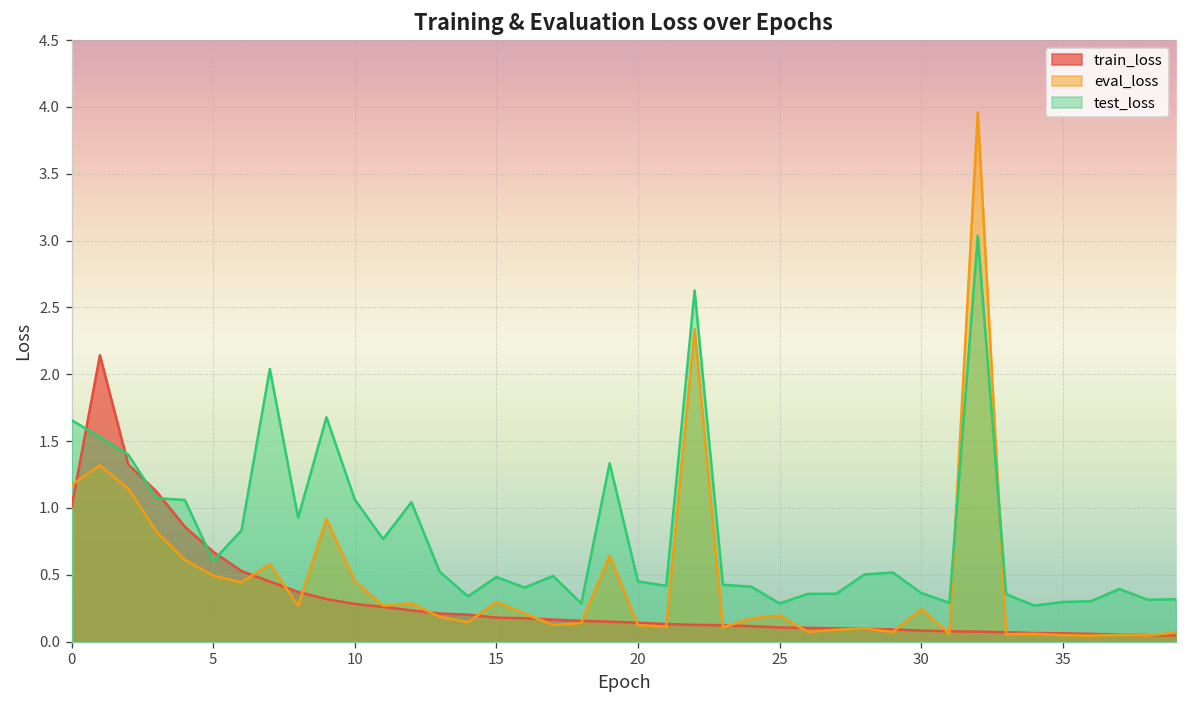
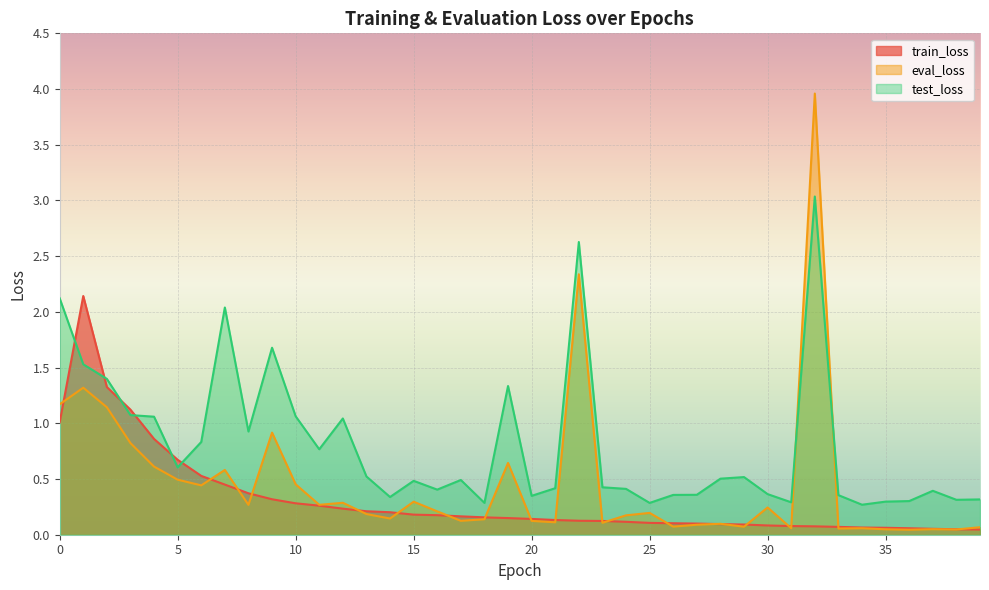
  {
    "train_loss": {
      "0": 1.01,
      "5": 0.67,
      "10": 0.28,
      "15": 0.18,
      "25": 0.11,
      "30": 0.08
    },
    "eval_loss": {
      "0": 1.17,
      "5": 0.49,
      "10": 0.45,
      "15": 0.30,
      "25": 0.20,
      "30": 0.24
    },
    "test_loss": {
-     "0": 1.66,
+     "0": 2.12,
      "5": 0.60,
      "10": 1.06,
      "15": 0.48,
-     "20": 0.45,
+     "20": 0.35,
      "25": 0.29,
      "30": 0.36,
      "35": 0.30
    }
  }
